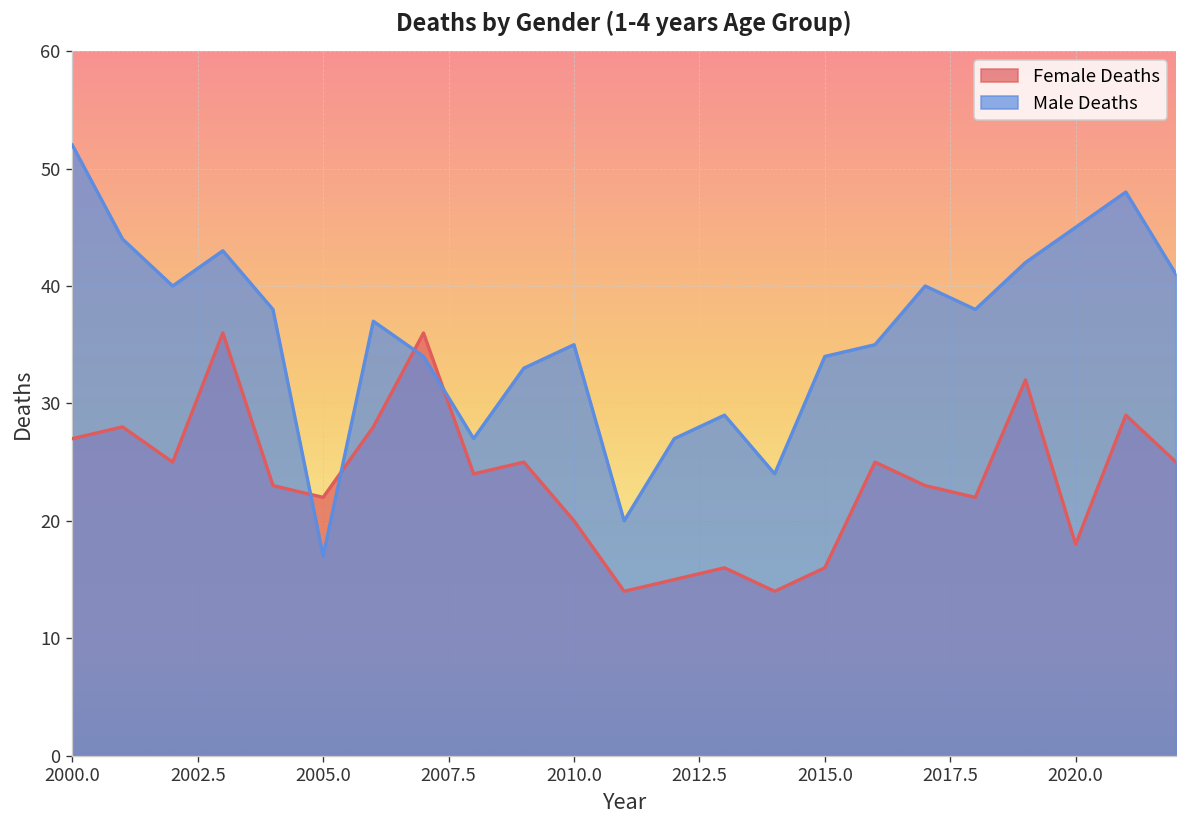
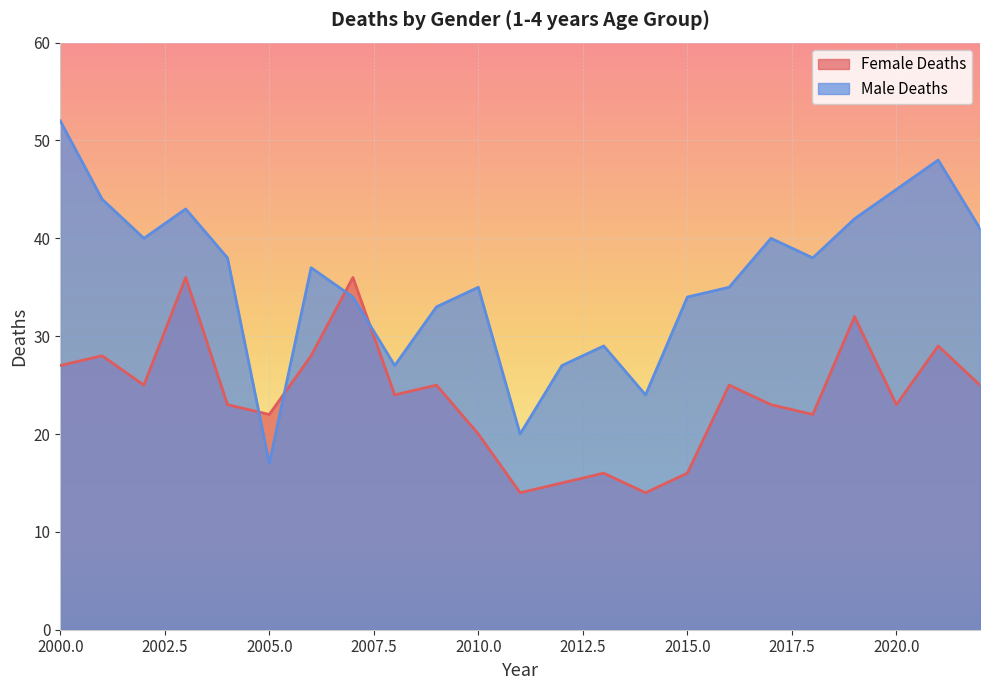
  {
    "Female Deaths": {
      "2000.0": 27,
      "2005.0": 22,
      "2010.0": 20,
      "2015.0": 16,
-     "2020.0": 18
+     "2020.0": 23
    },
    "Male Deaths": {
      "2000.0": 52,
      "2005.0": 17,
      "2010.0": 35,
      "2015.0": 34,
      "2020.0": 45
    }
  }
